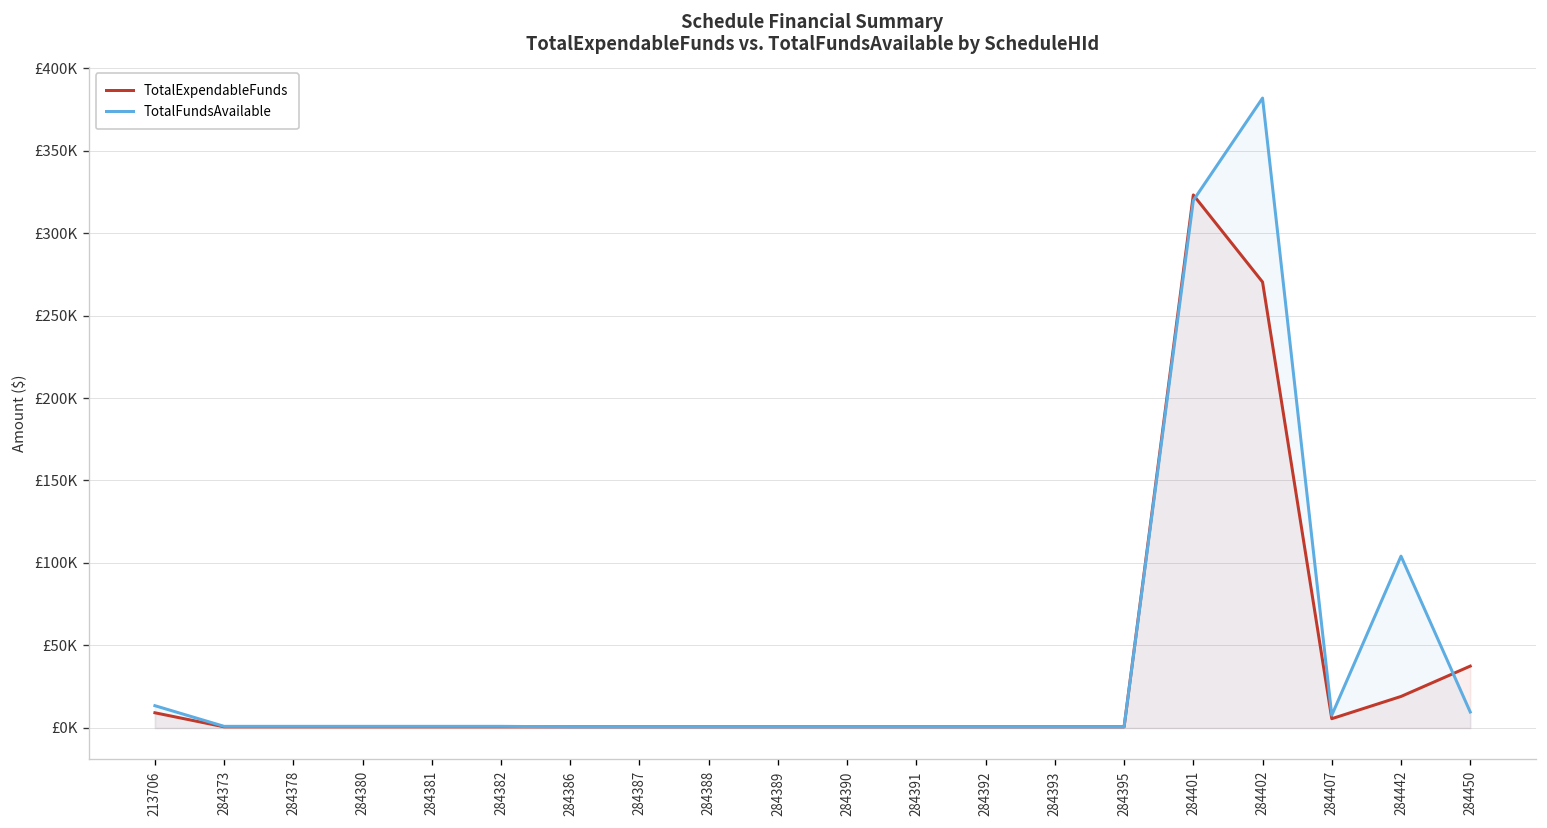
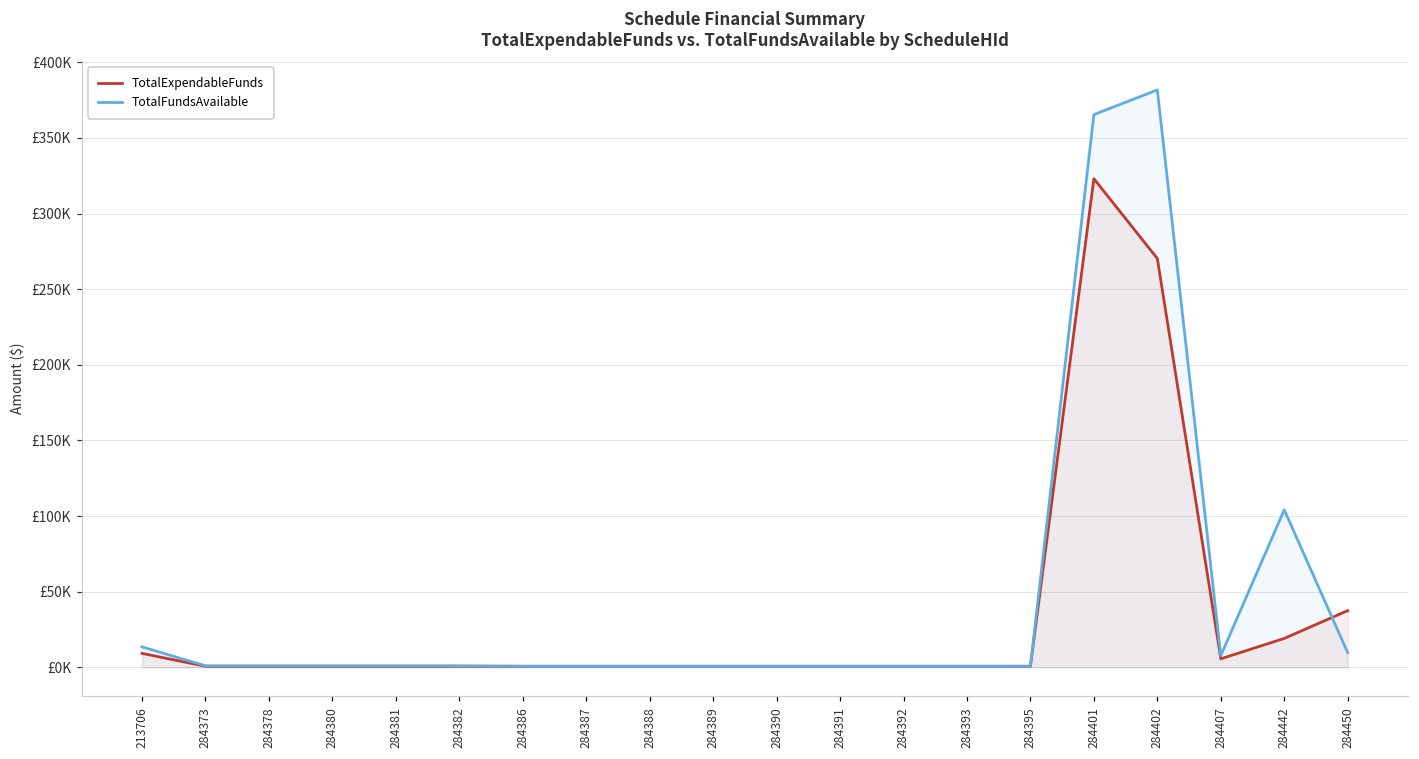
  {
    "TotalExpendableFunds": {
      "213706": "£9000",
      "284401": "£323000",
      "284402": "£270000",
      "284407": "£6000",
      "284442": "£19000",
      "284450": "£38000"
    },
    "TotalFundsAvailable": {
      "213706": "£14000",
-     "284401": "£320000",
+     "284401": "£365000",
      "284402": "£382000",
      "284407": "£8000",
      "284442": "£104000",
      "284450": "£10000"
    }
  }
